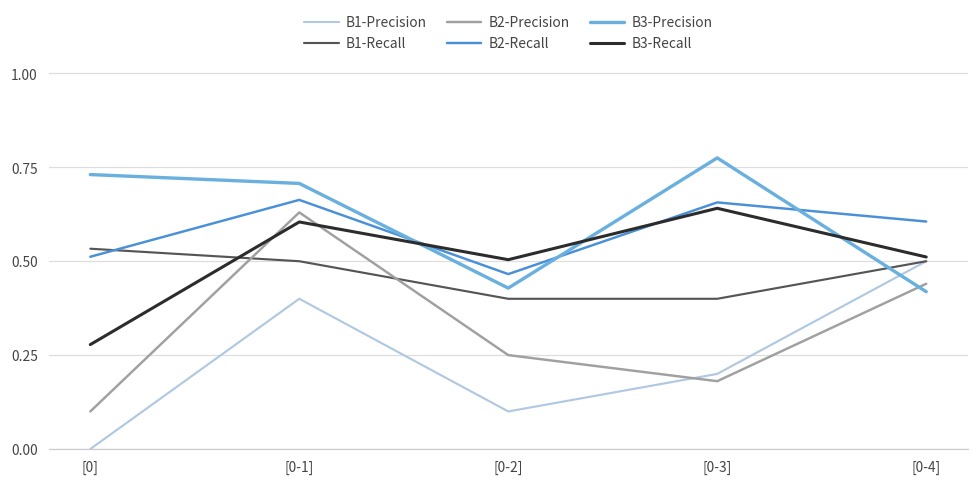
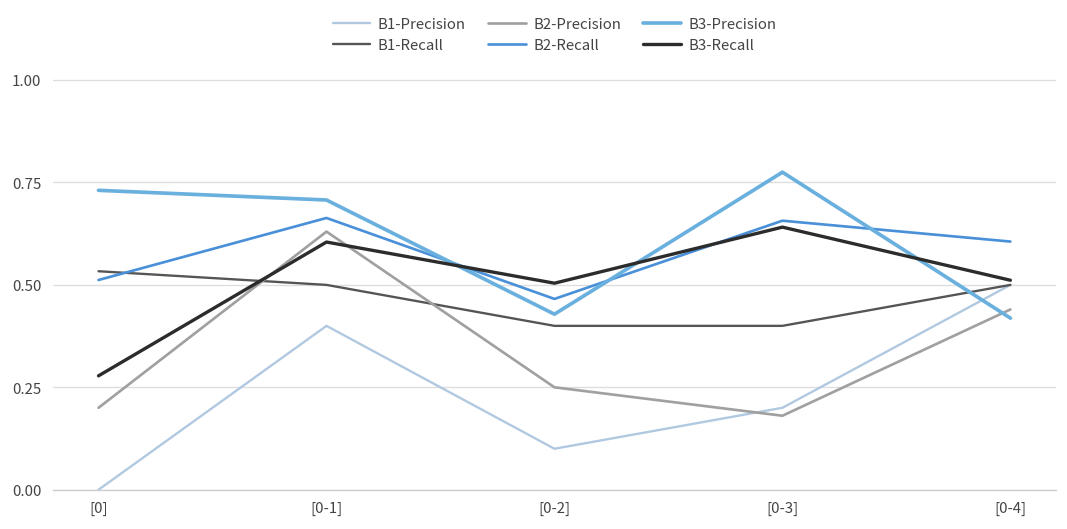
  {
    "B1-Precision": {
      "[0]": 0.0,
      "[0-1]": 0.4,
      "[0-2]": 0.1,
      "[0-3]": 0.2
    },
    "B1-Recall": {
      "[0]": 0.53,
      "[0-1]": 0.5,
      "[0-2]": 0.4,
      "[0-3]": 0.4
    },
    "B2-Precision": {
-     "[0]": 0.1,
+     "[0]": 0.2,
      "[0-1]": 0.63,
      "[0-2]": 0.25,
      "[0-3]": 0.18,
      "[0-4]": 0.44
    },
    "B3-Recall": {
      "[0]": 0.28,
      "[0-1]": 0.6,
      "[0-2]": 0.5,
      "[0-3]": 0.64,
      "[0-4]": 0.51
    }
  }
